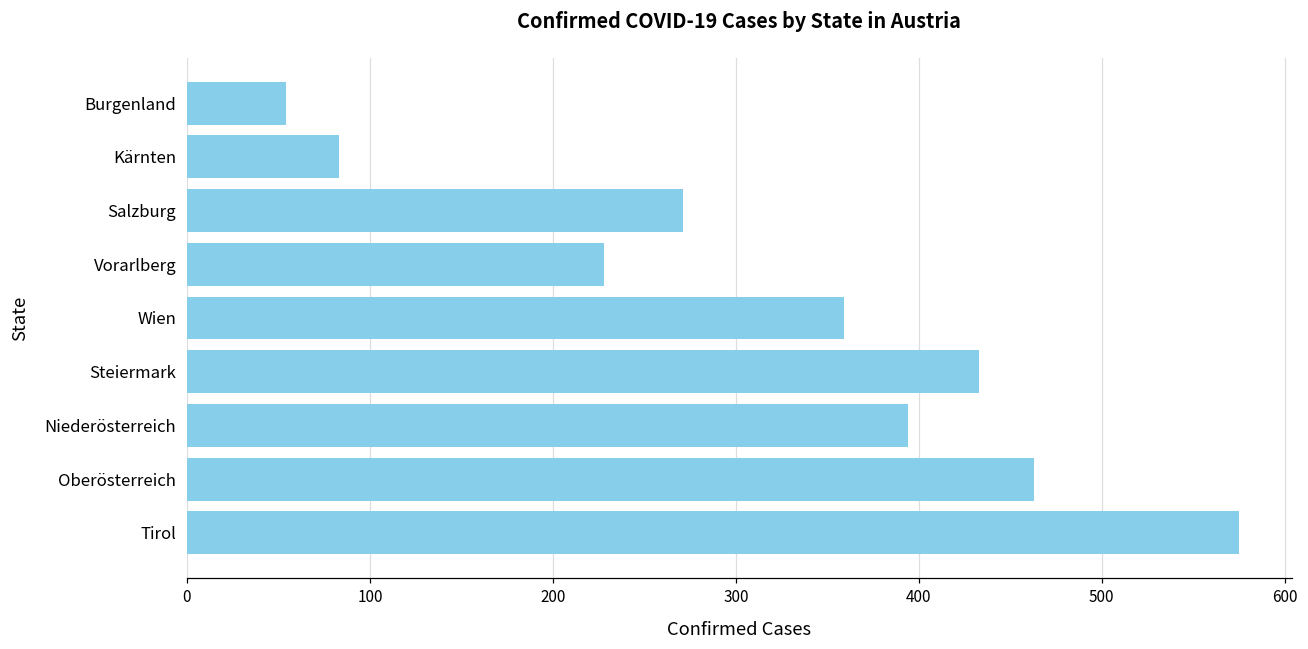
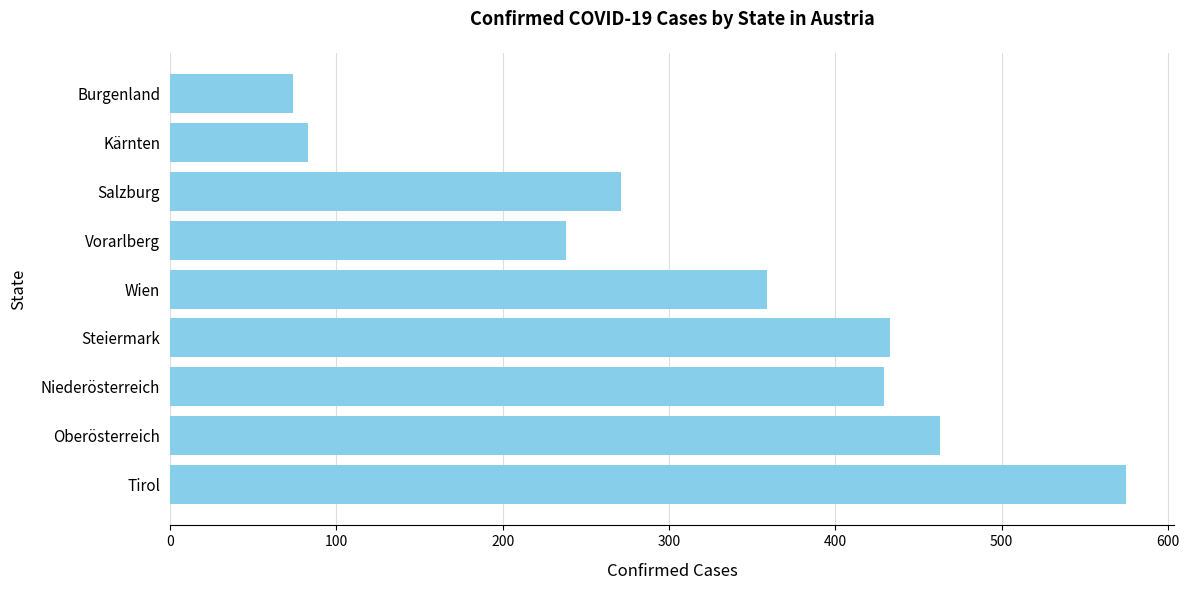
  {
-   "Burgenland": 54,
+   "Burgenland": 74,
    "Kärnten": 83,
    "Salzburg": 271,
-   "Vorarlberg": 228,
+   "Vorarlberg": 238,
    "Wien": 359,
    "Steiermark": 433,
-   "Niederösterreich": 394,
+   "Niederösterreich": 429,
    "Oberösterreich": 463,
    "Tirol": 575
  }
